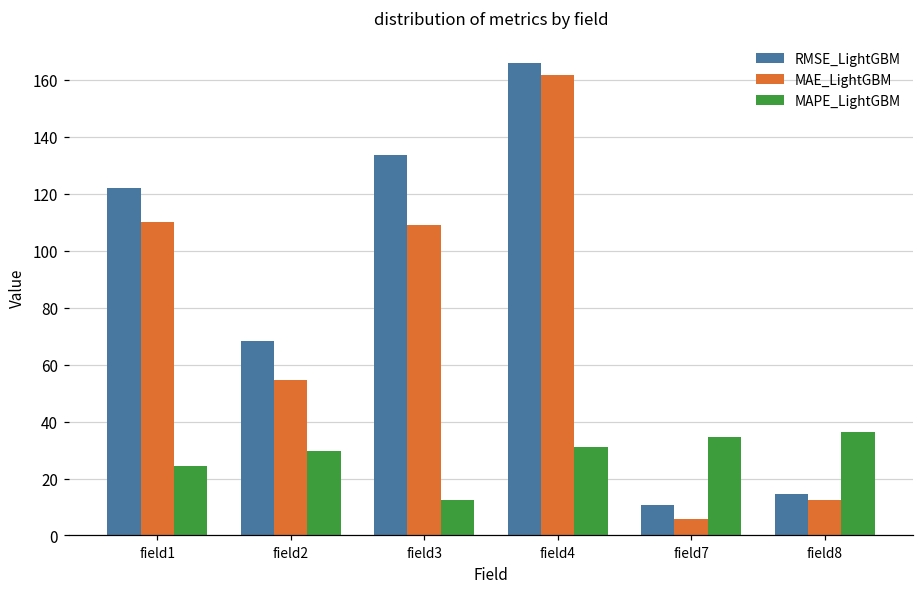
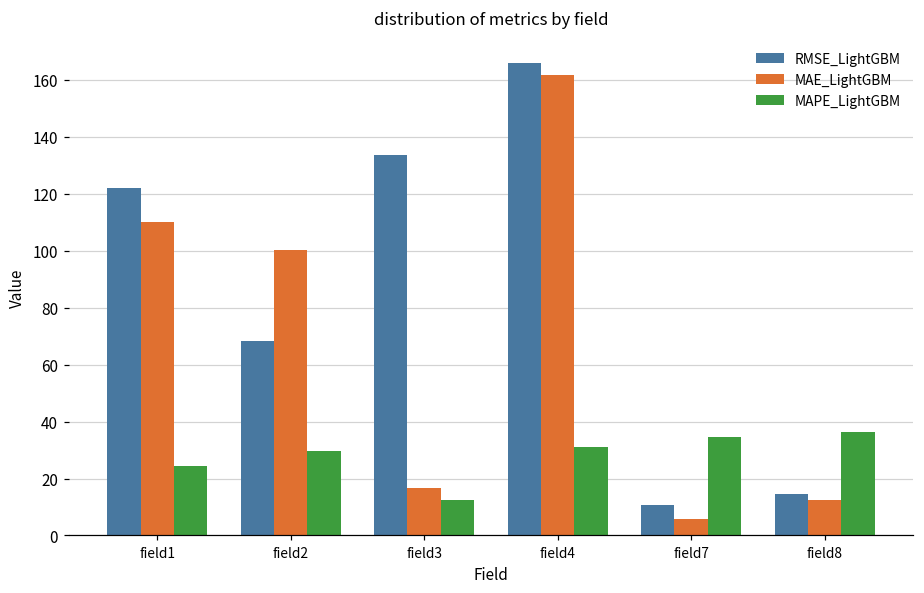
  {
    "RMSE_LightGBM": {
      "field1": 122,
      "field2": 68,
      "field3": 134,
      "field4": 166,
      "field7": 11,
      "field8": 15
    },
    "MAE_LightGBM": {
      "field1": 110,
-     "field2": 55,
-     "field3": 109,
+     "field2": 100,
+     "field3": 17,
      "field4": 162,
      "field7": 6,
      "field8": 13
    },
    "MAPE_LightGBM": {
      "field1": 24,
      "field2": 30,
      "field3": 13,
      "field4": 31,
      "field7": 35,
      "field8": 36
    }
  }
